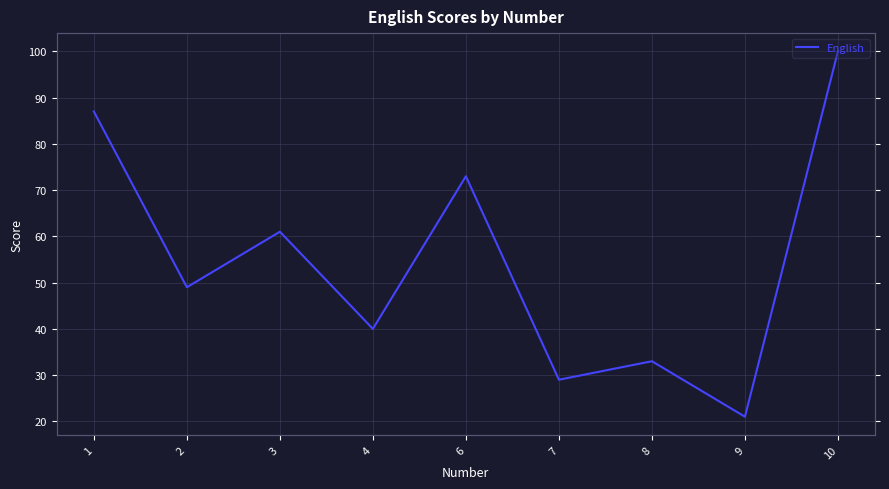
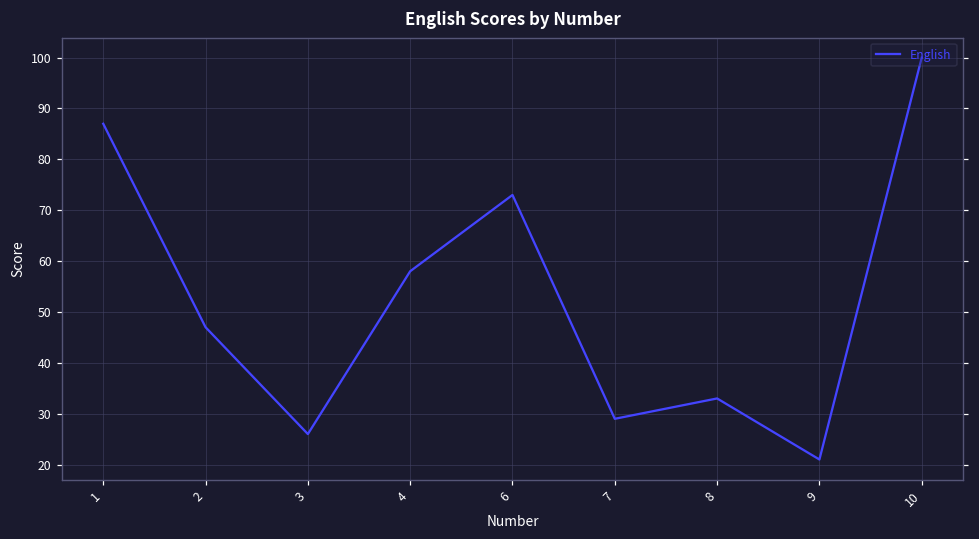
  {
    "1": 87,
-   "2": 49,
-   "3": 61,
-   "4": 40,
+   "2": 47,
+   "3": 26,
+   "4": 58,
    "6": 73,
    "7": 29,
    "8": 33,
    "9": 21
  }
